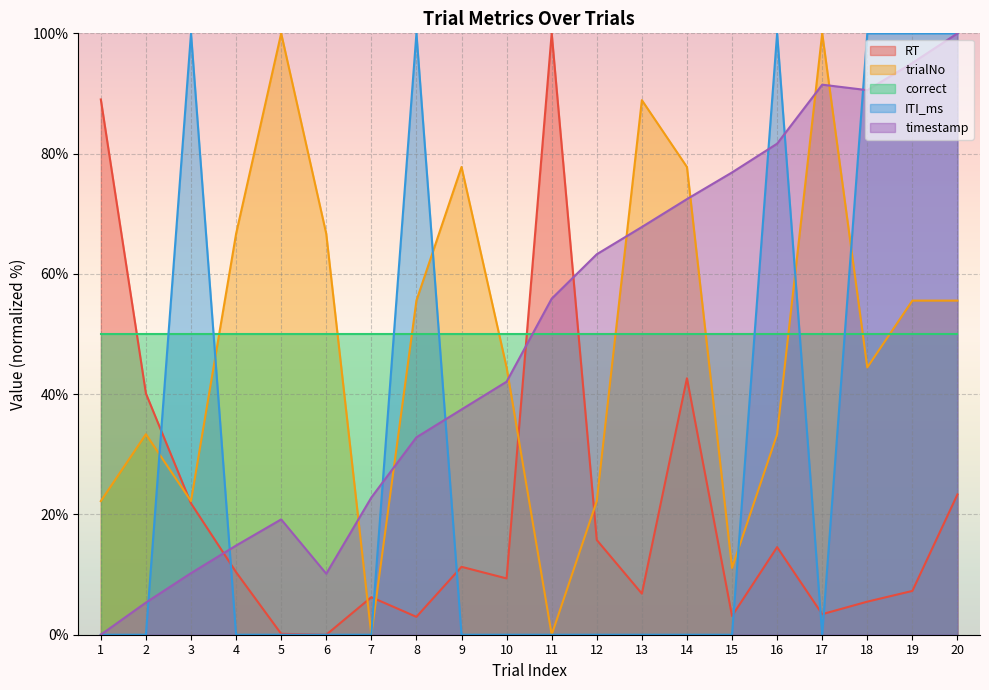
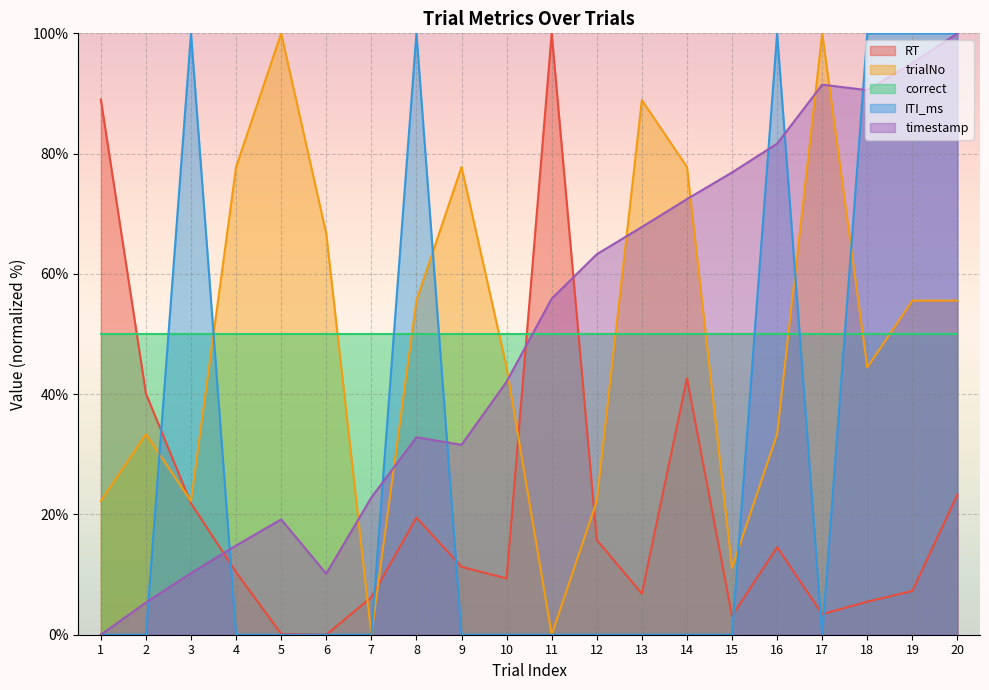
  {
    "RT": {
      "1": "89%",
      "2": "40%",
      "4": "10%",
      "7": "6%",
-     "8": "3%",
+     "8": "19%",
      "9": "11%",
      "10": "9%",
      "11": "100%",
      "12": "16%",
      "13": "7%",
      "14": "43%",
      "15": "3%",
      "16": "15%",
      "17": "3%",
      "18": "5%",
      "19": "7%",
      "20": "23%"
    },
    "trialNo": {
      "1": "22%",
      "2": "33%",
-     "4": "67%",
+     "4": "78%",
      "5": "100%",
      "6": "67%",
      "8": "56%",
      "9": "78%",
      "10": "44%",
      "12": "22%",
      "13": "89%",
      "14": "78%",
      "15": "11%",
      "16": "33%",
      "17": "100%",
      "18": "44%",
      "19": "56%",
      "20": "56%"
    },
    "correct": {
      "1": "50%",
      "2": "50%",
      "3": "50%",
      "4": "50%",
      "5": "50%",
      "6": "50%",
      "7": "50%",
      "8": "50%",
      "9": "50%",
      "10": "50%",
      "11": "50%",
      "12": "50%",
      "13": "50%",
      "14": "50%",
      "15": "50%",
      "16": "50%",
      "17": "50%",
      "18": "50%",
      "19": "50%",
      "20": "50%"
    },
    "ITI_ms": {
      "2": "0%",
      "3": "100%",
      "4": "0%",
      "8": "100%",
      "9": "0%",
      "10": "0%",
      "12": "0%",
      "13": "0%",
      "14": "0%",
      "15": "0%",
      "16": "100%",
      "17": "0%",
      "18": "100%",
      "19": "100%"
    },
    "timestamp": {
      "2": "5%",
      "3": "10%",
      "4": "15%",
      "5": "19%",
      "6": "10%",
      "7": "23%",
      "8": "33%",
-     "9": "37%",
+     "9": "32%",
      "10": "42%",
      "11": "56%",
      "12": "63%",
      "13": "68%",
      "14": "72%",
      "15": "77%",
      "16": "82%",
      "17": "91%"
    }
  }
